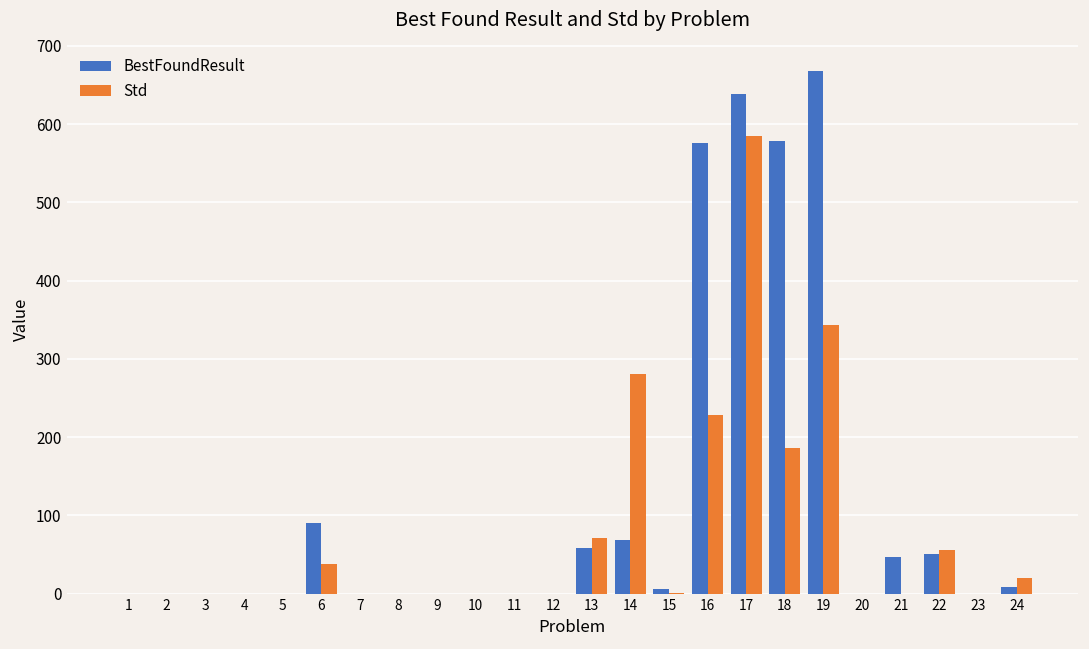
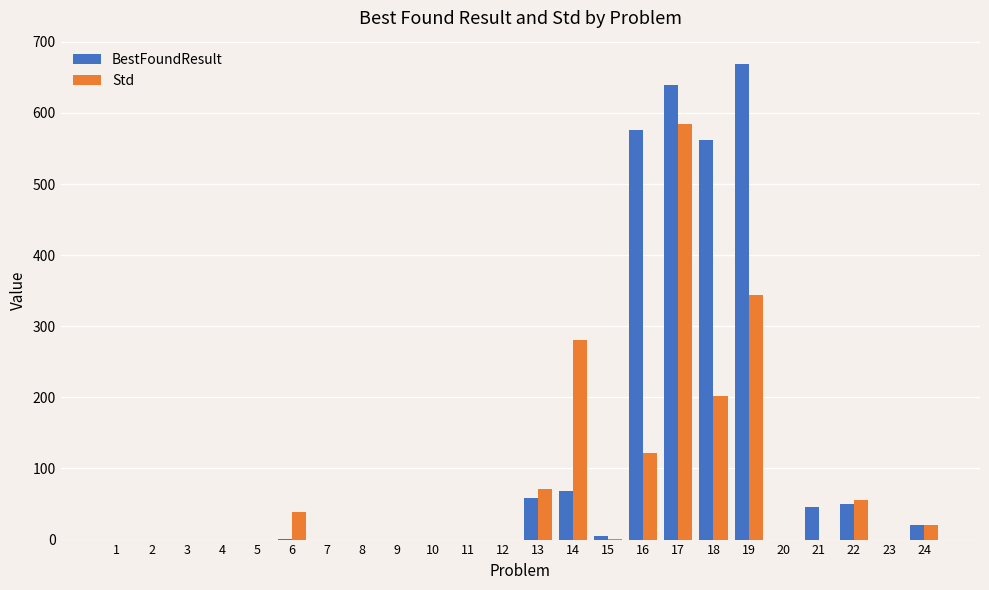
  {
    "BestFoundResult": {
      "2": 0,
      "3": 0,
      "4": 0,
-     "6": 90,
+     "6": 0,
      "7": 0,
      "8": 0,
      "10": 0,
      "13": 60,
      "14": 70,
      "15": 10,
      "16": 580,
      "17": 640,
-     "18": 580,
+     "18": 560,
      "19": 670,
      "21": 50,
      "22": 50,
      "23": 0,
-     "24": 10
+     "24": 20
    },
    "Std": {
      "1": 0,
      "2": 0,
      "3": 0,
      "4": 0,
      "6": 40,
      "7": 0,
      "8": 0,
      "10": 0,
      "11": 0,
      "12": 0,
      "13": 70,
      "14": 280,
-     "16": 230,
+     "16": 120,
      "17": 580,
-     "18": 190,
+     "18": 200,
      "19": 340,
      "22": 60,
      "23": 0,
      "24": 20
    }
  }
